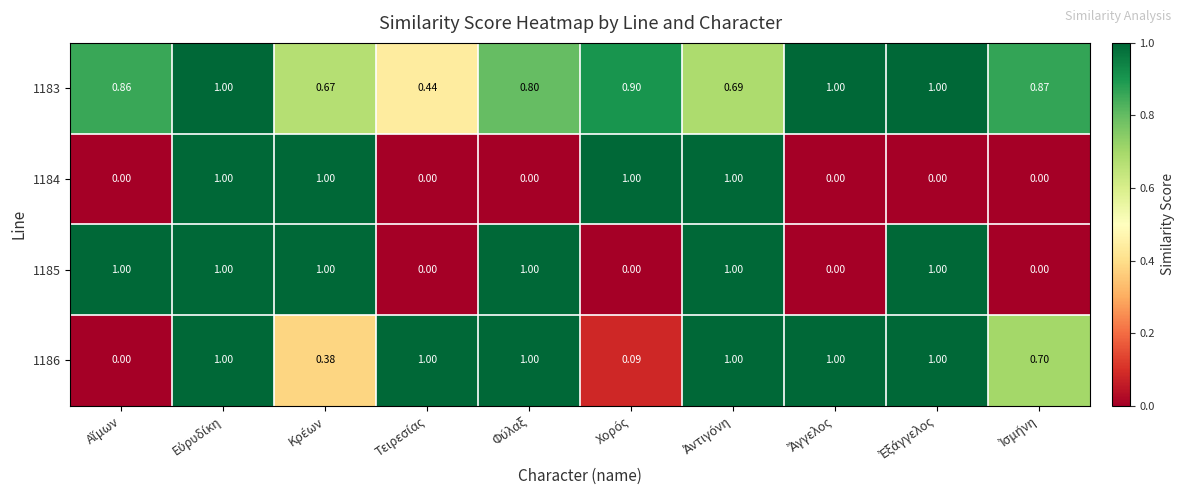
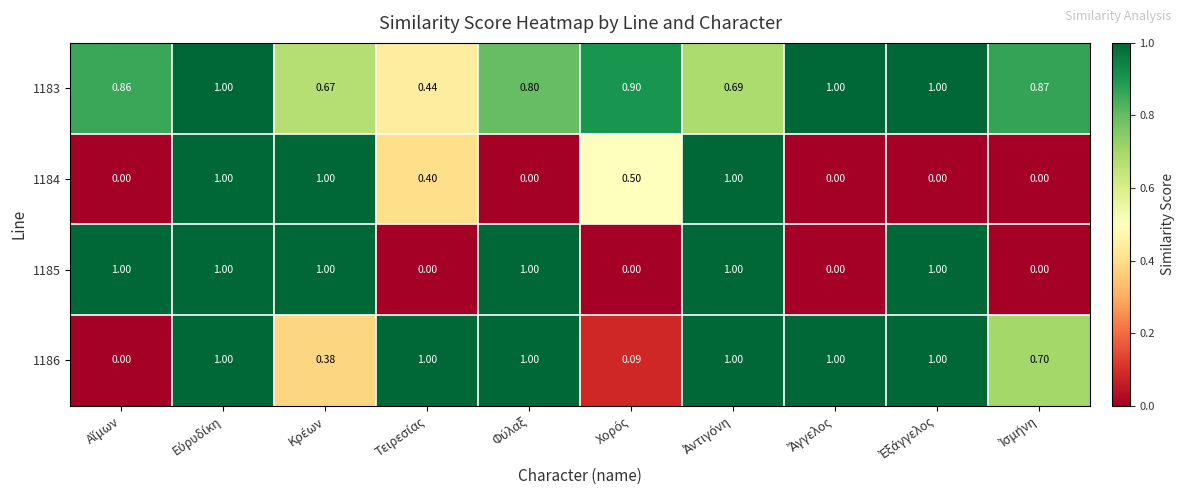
  {
    "1183": {
      "Αἵμων": 0.86,
      "Εὐρυδίκη": 1.00,
      "Κρέων": 0.67,
      "Τειρεσίας": 0.44,
      "Φύλαξ": 0.80,
      "Χορός": 0.90,
      "Ἀντιγόνη": 0.69,
      "Ἄγγελος": 1.00,
      "Ἐξάγγελος": 1.00,
      "Ἰσμήνη": 0.87
    },
    "1184": {
      "Αἵμων": 0.00,
      "Εὐρυδίκη": 1.00,
      "Κρέων": 1.00,
-     "Τειρεσίας": 0.00,
+     "Τειρεσίας": 0.40,
      "Φύλαξ": 0.00,
-     "Χορός": 1.00,
+     "Χορός": 0.50,
      "Ἀντιγόνη": 1.00,
      "Ἄγγελος": 0.00,
      "Ἐξάγγελος": 0.00,
      "Ἰσμήνη": 0.00
    },
    "1185": {
      "Αἵμων": 1.00,
      "Εὐρυδίκη": 1.00,
      "Κρέων": 1.00,
      "Τειρεσίας": 0.00,
      "Φύλαξ": 1.00,
      "Χορός": 0.00,
      "Ἀντιγόνη": 1.00,
      "Ἄγγελος": 0.00,
      "Ἐξάγγελος": 1.00,
      "Ἰσμήνη": 0.00
    },
    "1186": {
      "Αἵμων": 0.00,
      "Εὐρυδίκη": 1.00,
      "Κρέων": 0.38,
      "Τειρεσίας": 1.00,
      "Φύλαξ": 1.00,
      "Χορός": 0.09,
      "Ἀντιγόνη": 1.00,
      "Ἄγγελος": 1.00,
      "Ἐξάγγελος": 1.00,
      "Ἰσμήνη": 0.70
    }
  }
